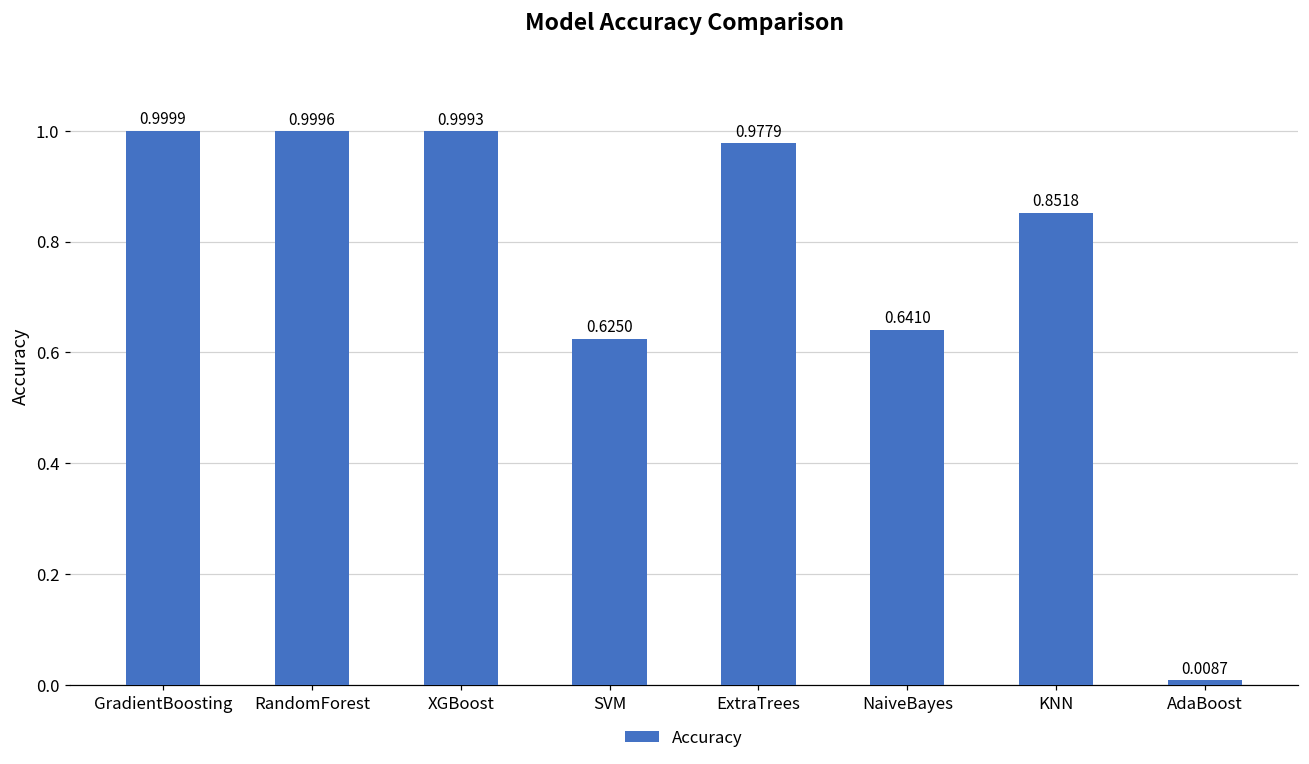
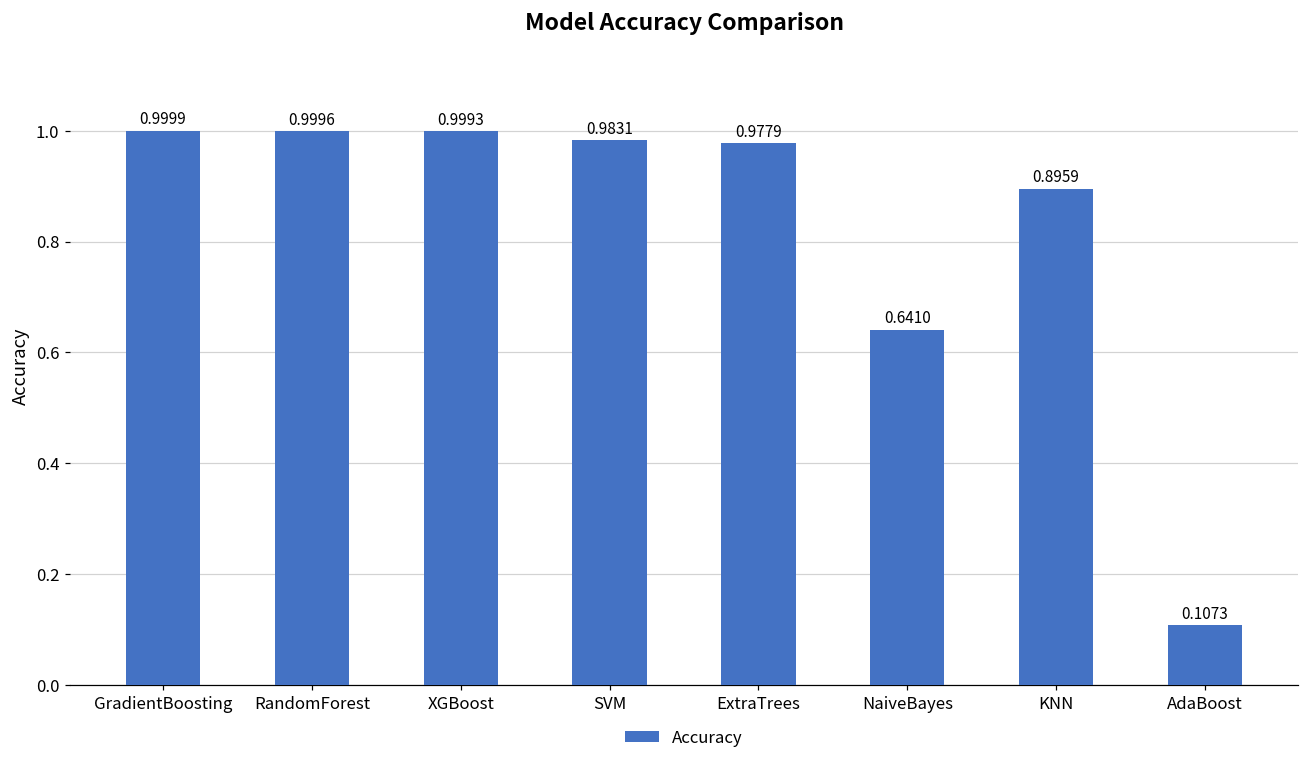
  {
    "GradientBoosting": 0.9999,
    "RandomForest": 0.9996,
    "XGBoost": 0.9993,
-   "SVM": 0.6250,
+   "SVM": 0.9831,
    "ExtraTrees": 0.9779,
    "NaiveBayes": 0.6410,
-   "KNN": 0.8518,
-   "AdaBoost": 0.0087
+   "KNN": 0.8959,
+   "AdaBoost": 0.1073
  }
